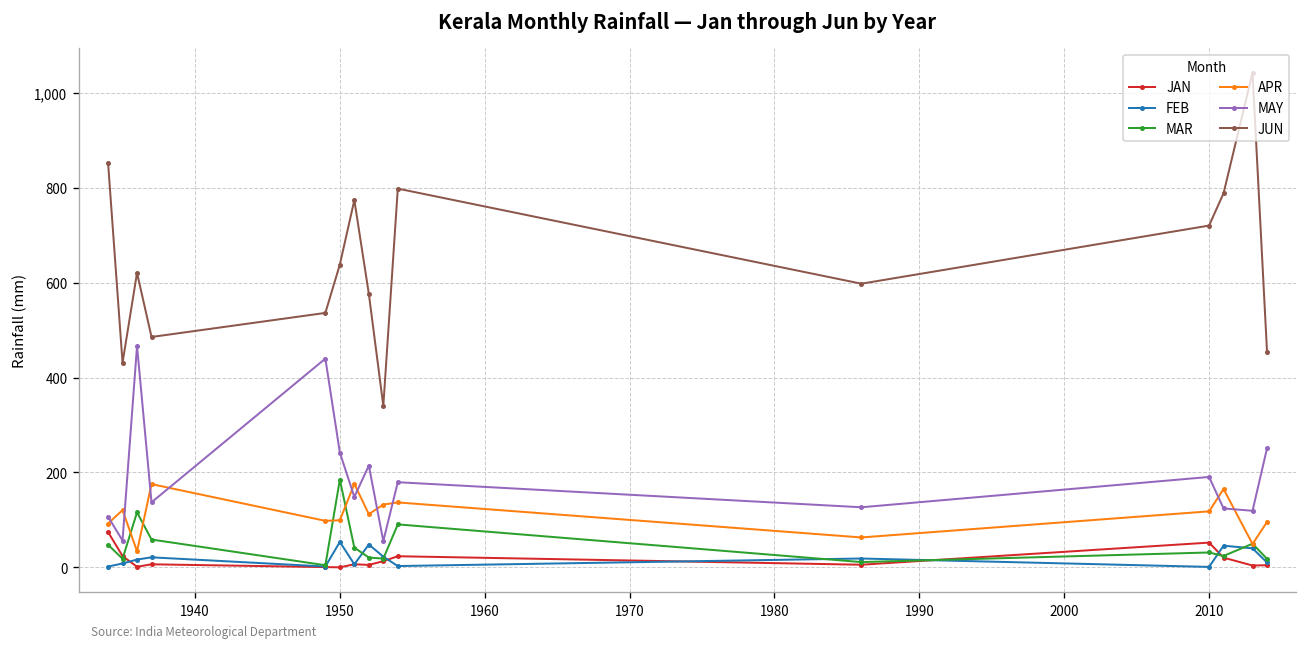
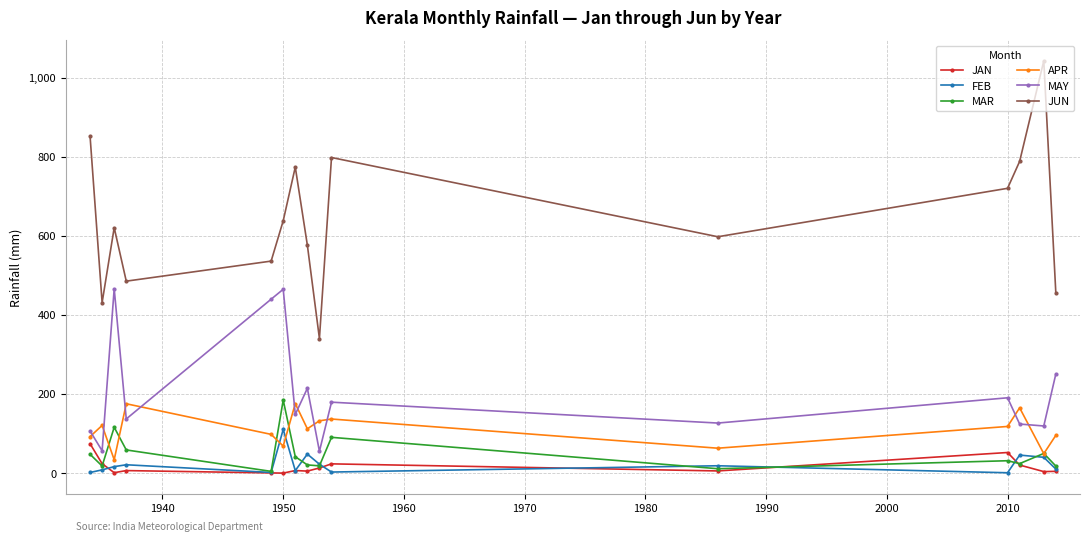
  {
    "JAN": {
      "1950": 0,
      "2010": 50
    },
    "FEB": {
-     "1950": 50,
+     "1950": 110,
      "2010": 0
    },
    "MAR": {
      "1950": 180,
      "2010": 30
    },
    "APR": {
-     "1950": 100,
+     "1950": 70,
      "2010": 120
    },
    "MAY": {
-     "1950": 240,
+     "1950": 470,
      "2010": 190
    },
    "JUN": {
      "1950": 640,
      "2010": 720
    }
  }
